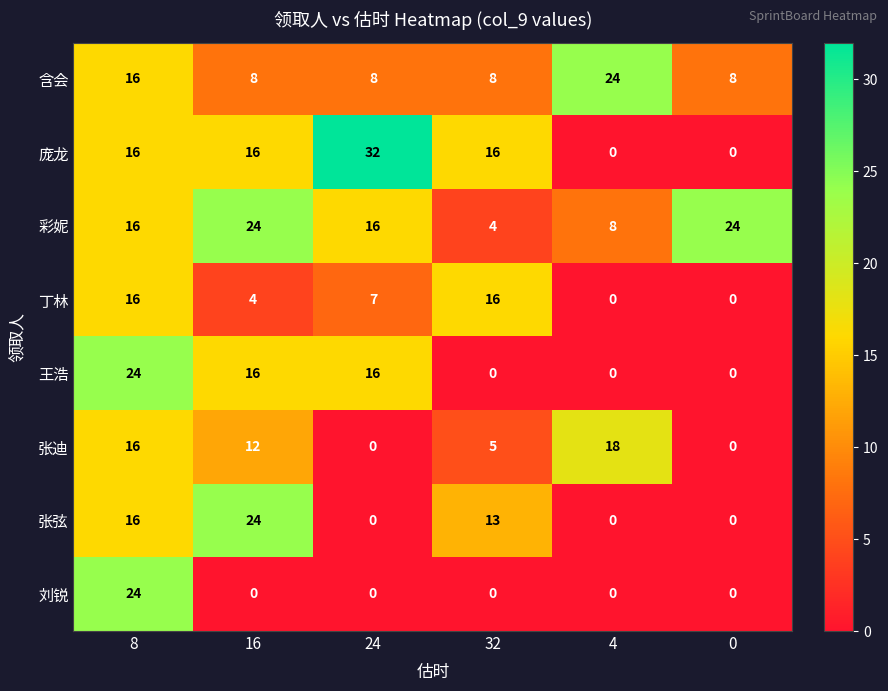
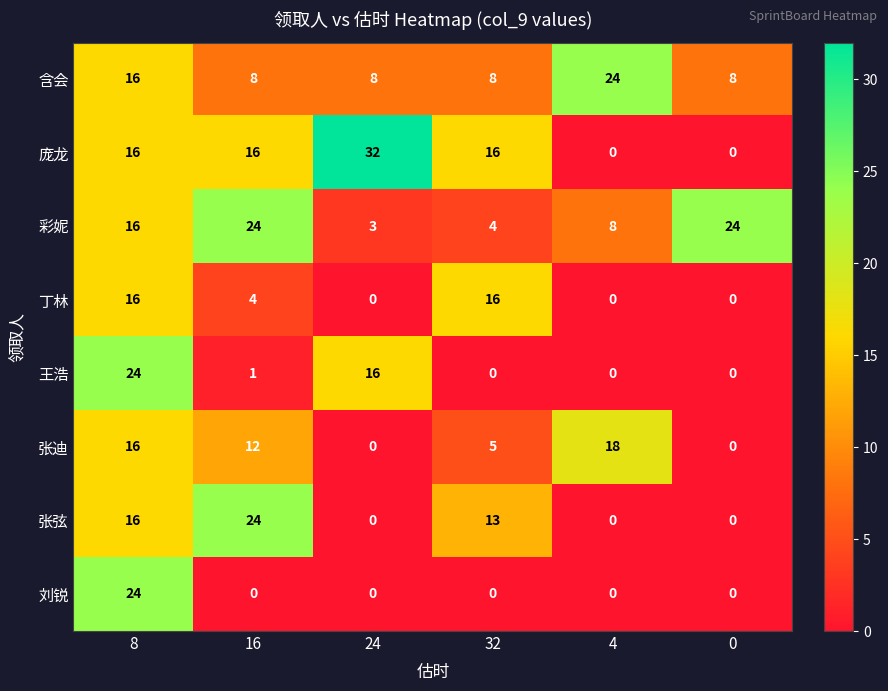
  {
    "含会": {
      "8": 16,
      "16": 8,
      "24": 8,
      "32": 8,
      "4": 24,
      "0": 8
    },
    "庞龙": {
      "8": 16,
      "16": 16,
      "24": 32,
      "32": 16,
      "4": 0,
      "0": 0
    },
    "彩妮": {
      "8": 16,
      "16": 24,
-     "24": 16,
+     "24": 3,
      "32": 4,
      "4": 8,
      "0": 24
    },
    "丁林": {
      "8": 16,
      "16": 4,
-     "24": 7,
+     "24": 0,
      "32": 16,
      "4": 0,
      "0": 0
    },
    "王浩": {
      "8": 24,
-     "16": 16,
+     "16": 1,
      "24": 16,
      "32": 0,
      "4": 0,
      "0": 0
    },
    "张迪": {
      "8": 16,
      "16": 12,
      "24": 0,
      "32": 5,
      "4": 18,
      "0": 0
    },
    "张弦": {
      "8": 16,
      "16": 24,
      "24": 0,
      "32": 13,
      "4": 0,
      "0": 0
    },
    "刘锐": {
      "8": 24,
      "16": 0,
      "24": 0,
      "32": 0,
      "4": 0,
      "0": 0
    }
  }
